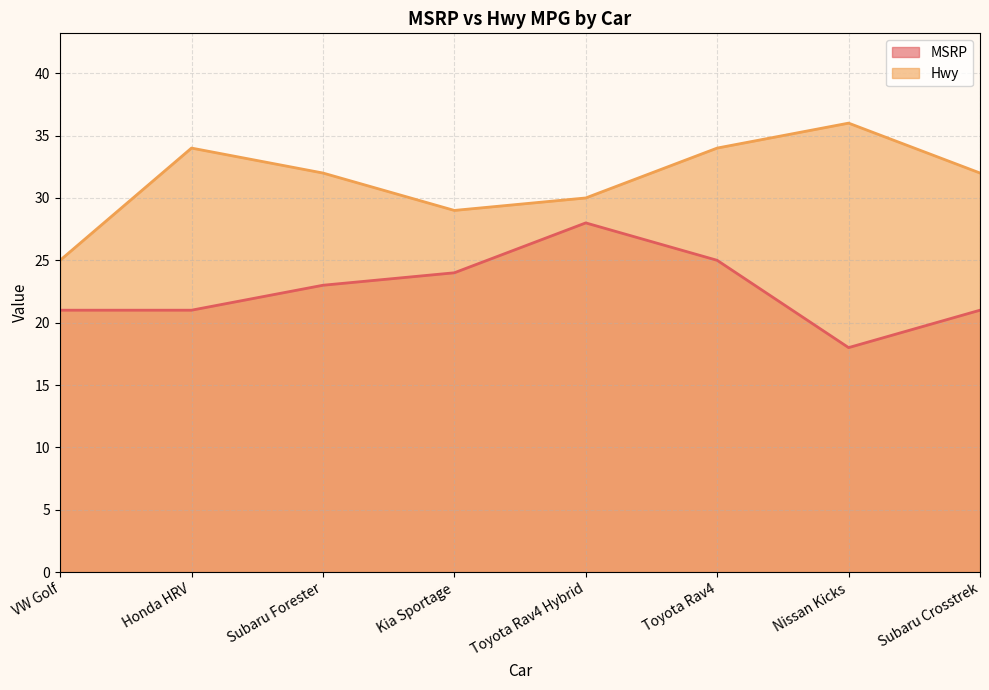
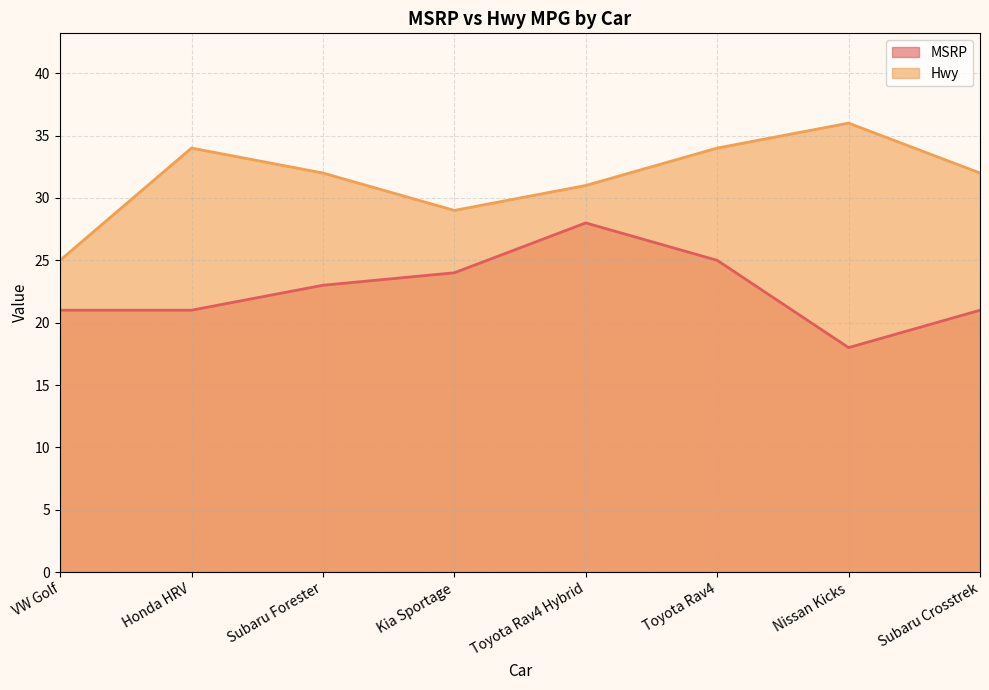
  {
    "MSRP": {
      "VW Golf": 21,
      "Honda HRV": 21,
      "Subaru Forester": 23,
      "Kia Sportage": 24,
      "Toyota Rav4 Hybrid": 28,
      "Toyota Rav4": 25,
      "Nissan Kicks": 18,
      "Subaru Crosstrek": 21
    },
    "Hwy": {
      "VW Golf": 25,
      "Honda HRV": 34,
      "Subaru Forester": 32,
      "Kia Sportage": 29,
-     "Toyota Rav4 Hybrid": 30,
+     "Toyota Rav4 Hybrid": 31,
      "Toyota Rav4": 34,
      "Nissan Kicks": 36,
      "Subaru Crosstrek": 32
    }
  }
